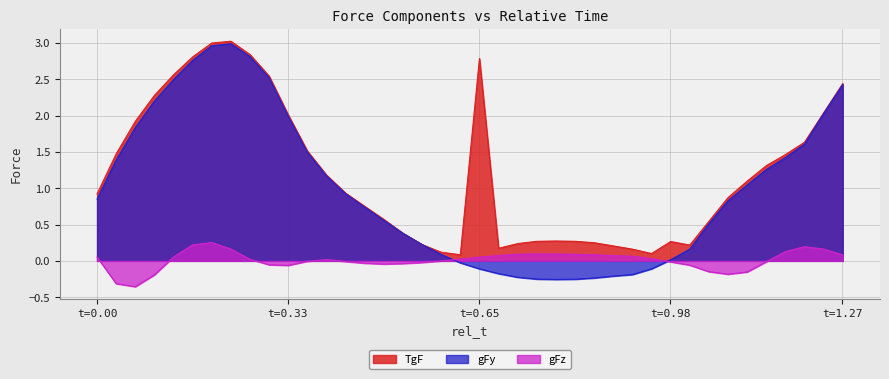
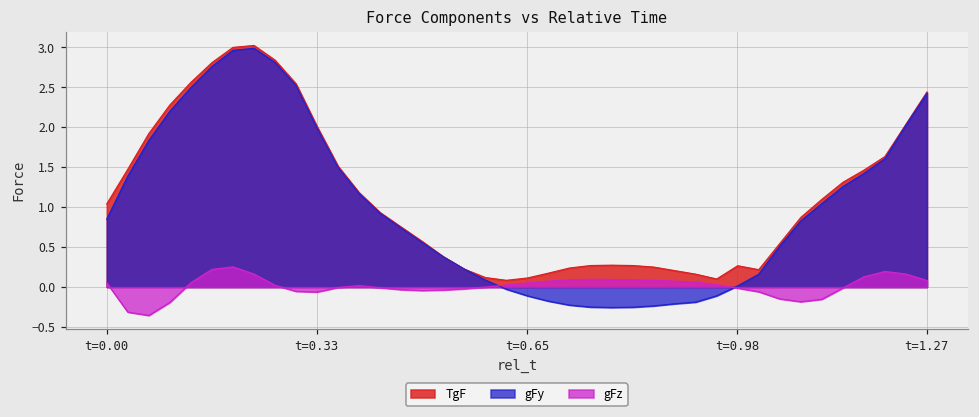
  {
    "TgF": {
-     "t=0.00": 0.9,
-     "t=0.65": 2.8,
+     "t=0.00": 1.0,
+     "t=0.65": 0.1,
      "t=0.98": 0.3
    }
  }
